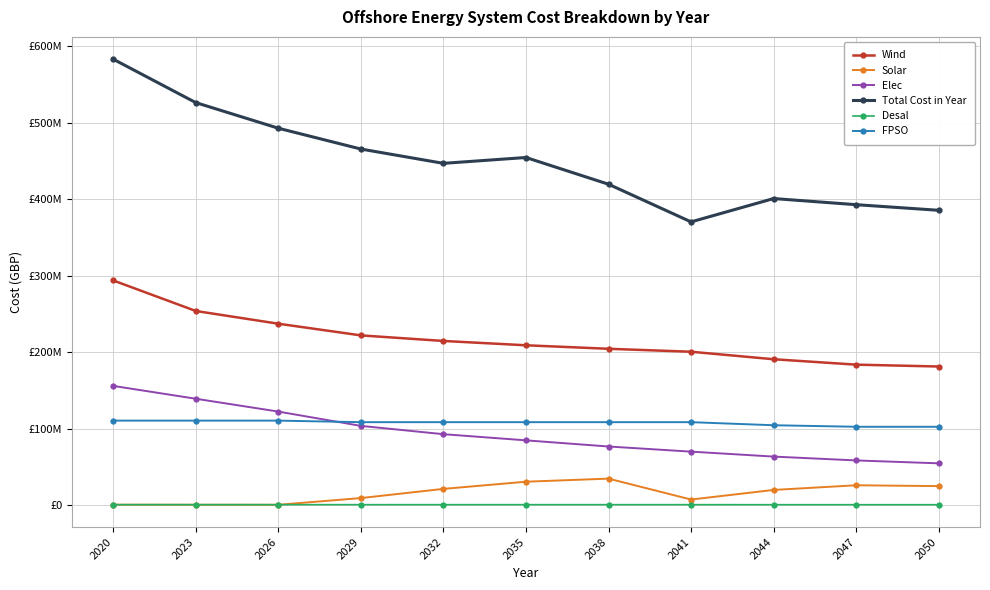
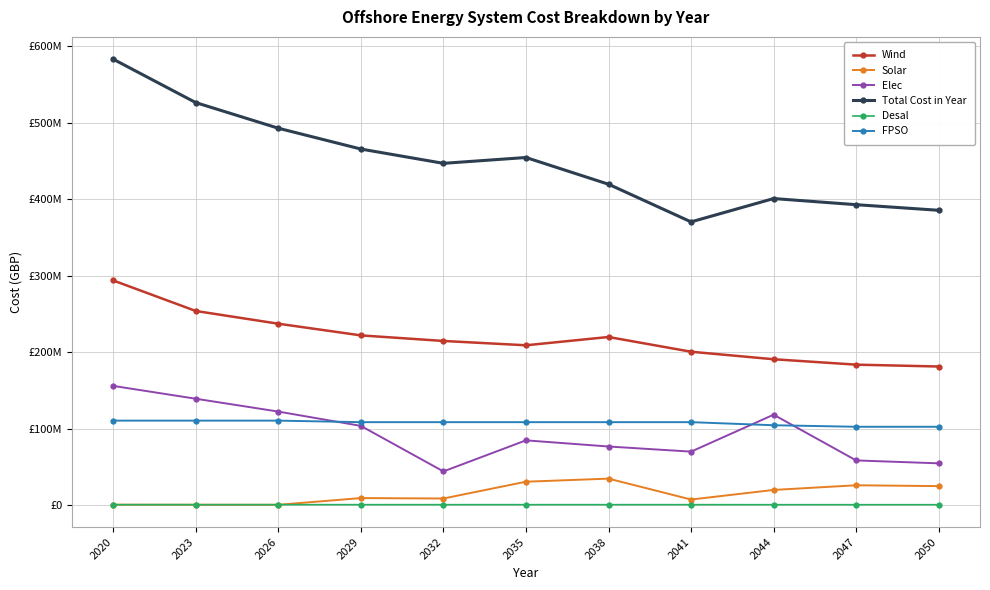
  {
    "Wind": {
      "2020": "£290000000",
      "2023": "£250000000",
      "2026": "£240000000",
      "2029": "£220000000",
      "2032": "£210000000",
      "2035": "£210000000",
-     "2038": "£200000000",
+     "2038": "£220000000",
      "2041": "£200000000",
      "2044": "£190000000",
      "2047": "£180000000",
      "2050": "£180000000"
    },
    "Solar": {
      "2029": "£10000000",
-     "2032": "£20000000",
+     "2032": "£10000000",
      "2035": "£30000000",
      "2038": "£30000000",
      "2041": "£10000000",
      "2044": "£20000000",
      "2047": "£30000000",
      "2050": "£20000000"
    },
    "Elec": {
      "2020": "£160000000",
      "2023": "£140000000",
      "2026": "£120000000",
      "2029": "£100000000",
-     "2032": "£90000000",
+     "2032": "£40000000",
      "2035": "£80000000",
      "2038": "£80000000",
      "2041": "£70000000",
-     "2044": "£60000000",
+     "2044": "£120000000",
      "2047": "£60000000",
      "2050": "£50000000"
    },
    "Total Cost in Year": {
      "2020": "£580000000",
      "2023": "£530000000",
      "2026": "£490000000",
      "2029": "£470000000",
      "2032": "£450000000",
      "2035": "£450000000",
      "2038": "£420000000",
      "2041": "£370000000",
      "2044": "£400000000",
      "2047": "£390000000",
      "2050": "£390000000"
    },
    "Desal": {
      "2029": "£0",
      "2032": "£0",
      "2035": "£0",
      "2038": "£0",
      "2041": "£0",
      "2044": "£0",
      "2047": "£0",
      "2050": "£0"
    },
    "FPSO": {
      "2020": "£110000000",
      "2023": "£110000000",
      "2026": "£110000000",
      "2029": "£110000000",
      "2032": "£110000000",
      "2035": "£110000000",
      "2038": "£110000000",
      "2041": "£110000000",
      "2044": "£100000000",
      "2047": "£100000000",
      "2050": "£100000000"
    }
  }
